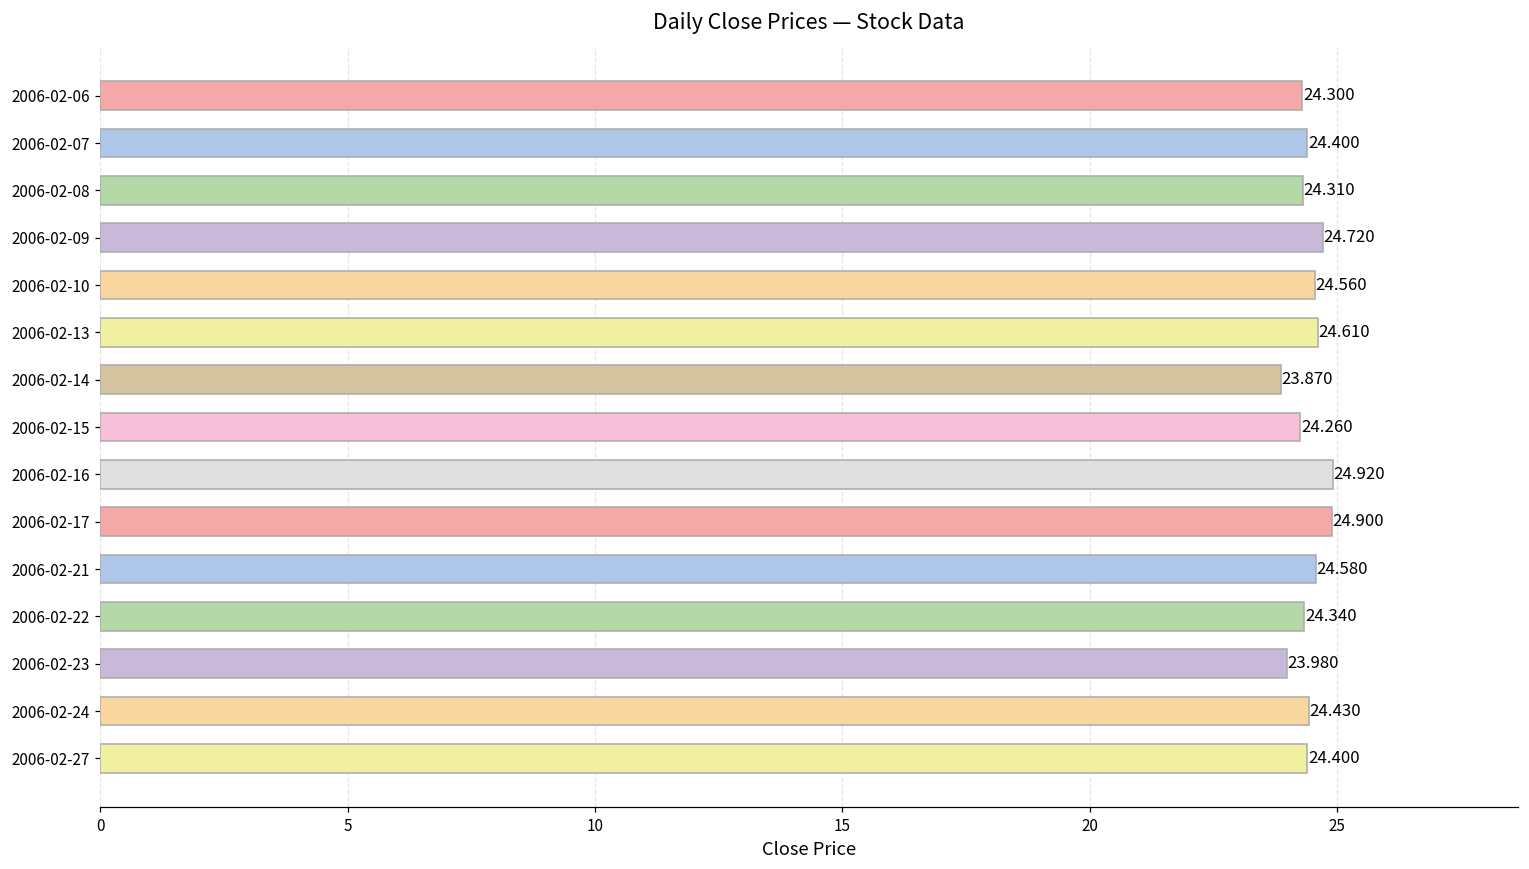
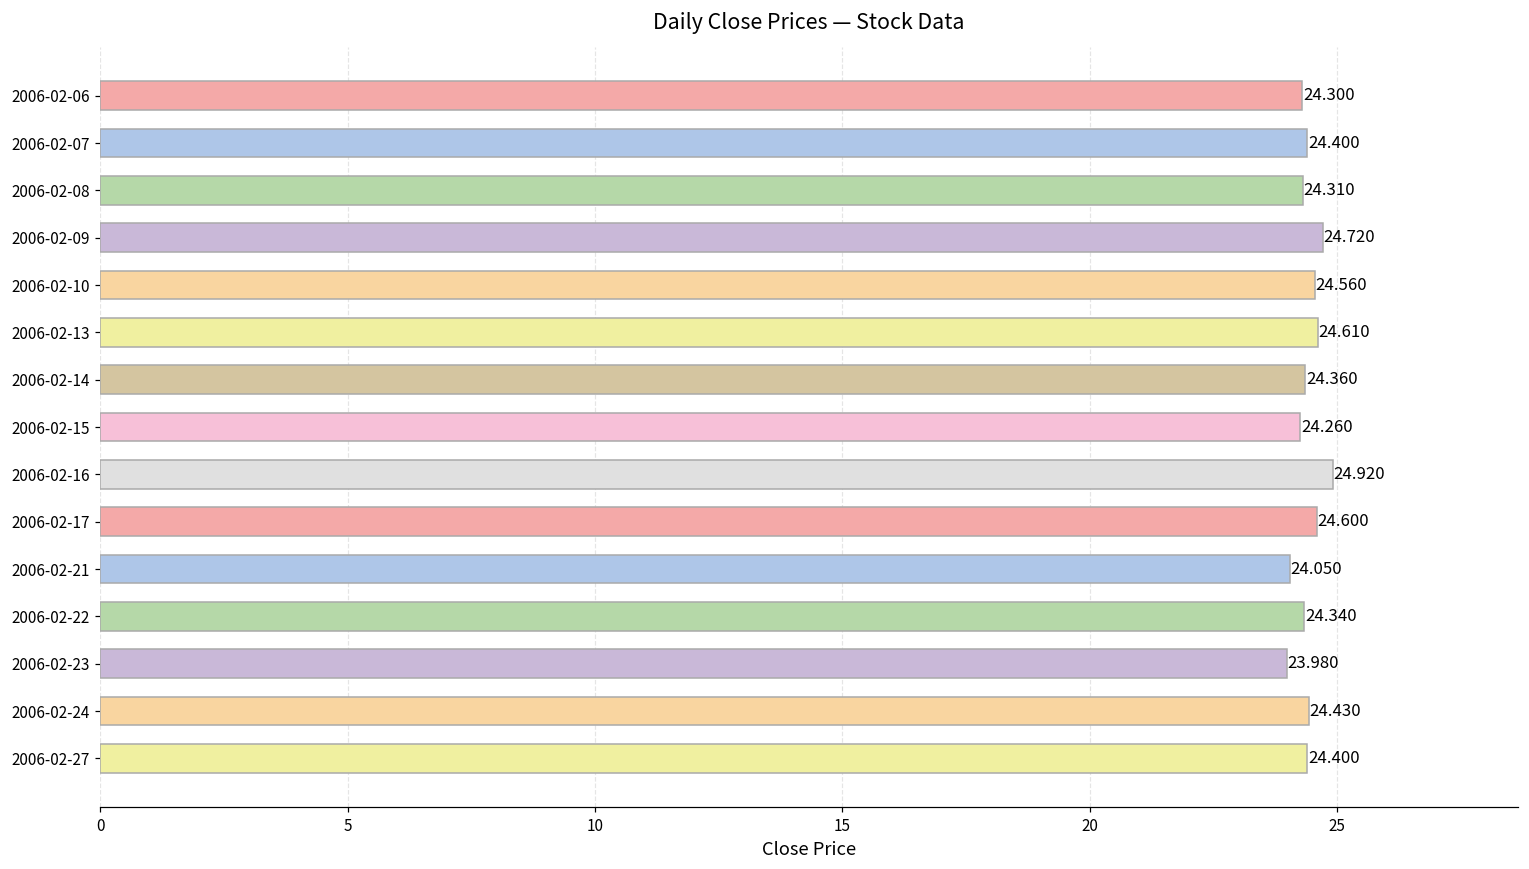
  {
    "2006-02-06": 24.300,
    "2006-02-07": 24.400,
    "2006-02-08": 24.310,
    "2006-02-09": 24.720,
    "2006-02-10": 24.560,
    "2006-02-13": 24.610,
-   "2006-02-14": 23.870,
+   "2006-02-14": 24.360,
    "2006-02-15": 24.260,
    "2006-02-16": 24.920,
-   "2006-02-17": 24.900,
-   "2006-02-21": 24.580,
+   "2006-02-17": 24.600,
+   "2006-02-21": 24.050,
    "2006-02-22": 24.340,
    "2006-02-23": 23.980,
    "2006-02-24": 24.430,
    "2006-02-27": 24.400
  }
